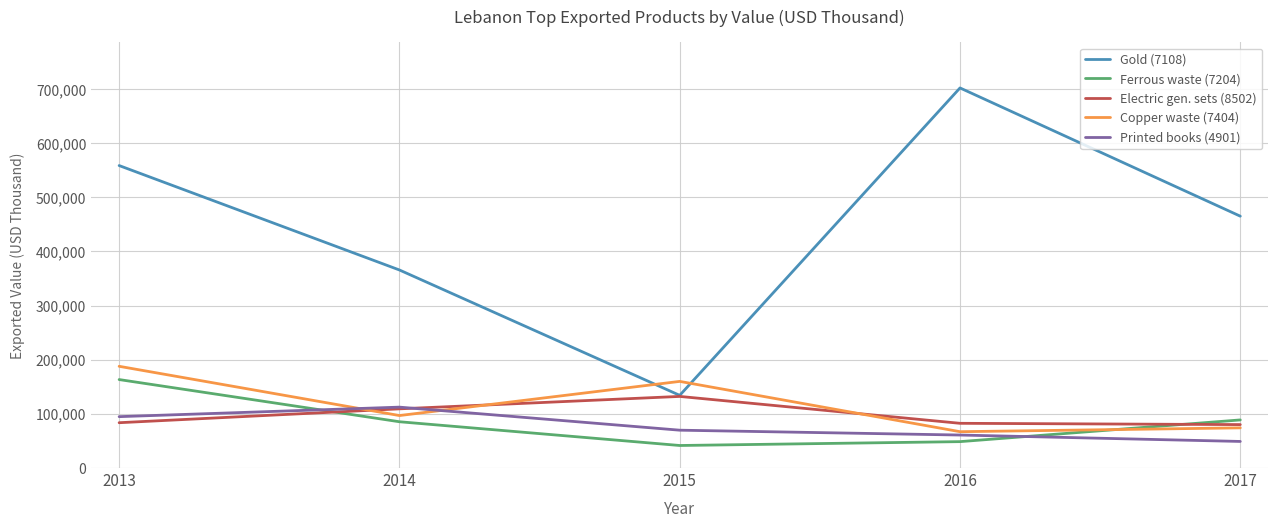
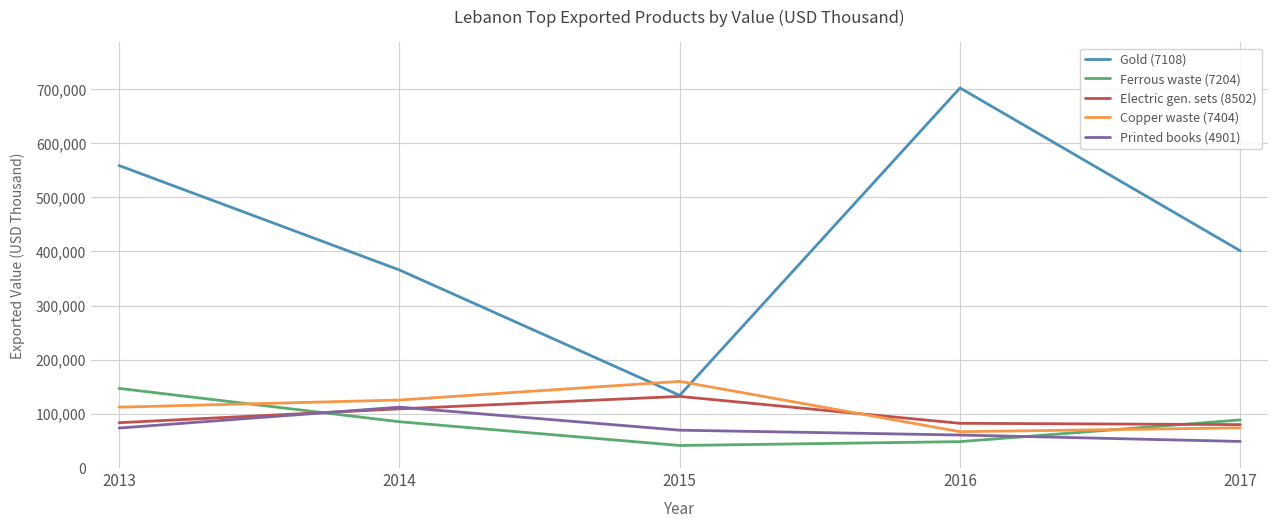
  {
    "Gold (7108)": {
      "2013": "560,000",
      "2014": "370,000",
      "2016": "700,000",
-     "2017": "470,000"
+     "2017": "400,000"
    },
    "Ferrous waste (7204)": {
-     "2013": "160,000",
+     "2013": "150,000",
      "2014": "90,000",
      "2015": "40,000",
      "2016": "50,000",
      "2017": "90,000"
    },
    "Electric gen. sets (8502)": {
      "2013": "80,000",
      "2016": "80,000",
      "2017": "80,000"
    },
    "Copper waste (7404)": {
-     "2013": "190,000",
-     "2014": "100,000",
+     "2013": "110,000",
+     "2014": "130,000",
      "2015": "160,000",
      "2016": "70,000",
      "2017": "70,000"
    },
    "Printed books (4901)": {
-     "2013": "90,000",
+     "2013": "70,000",
      "2015": "70,000",
      "2016": "60,000",
      "2017": "50,000"
    }
  }
